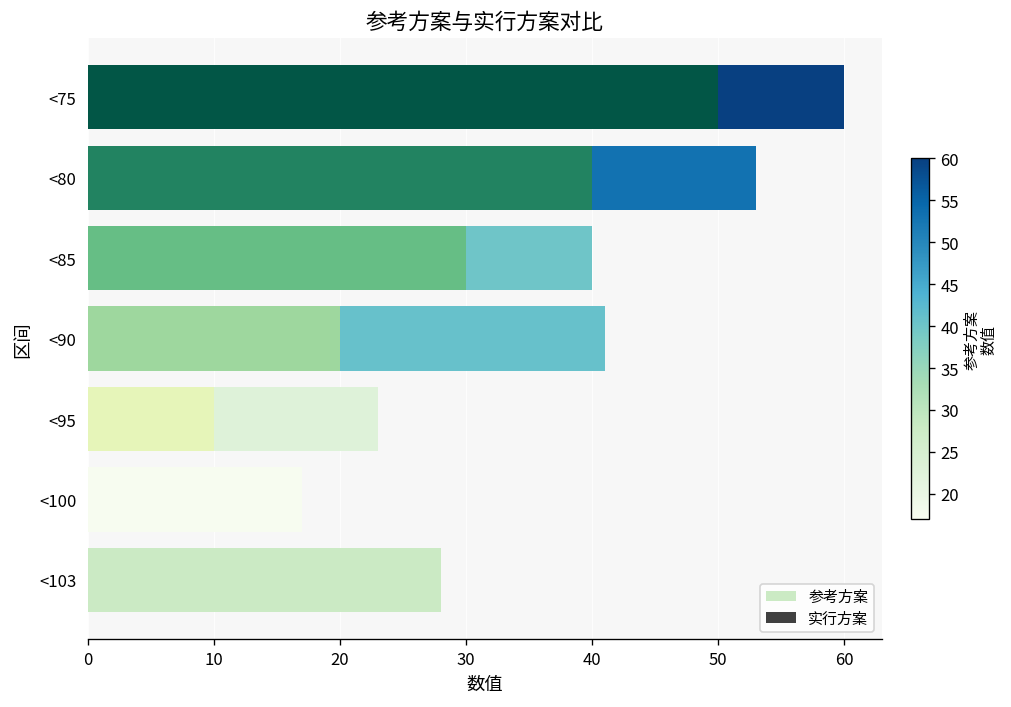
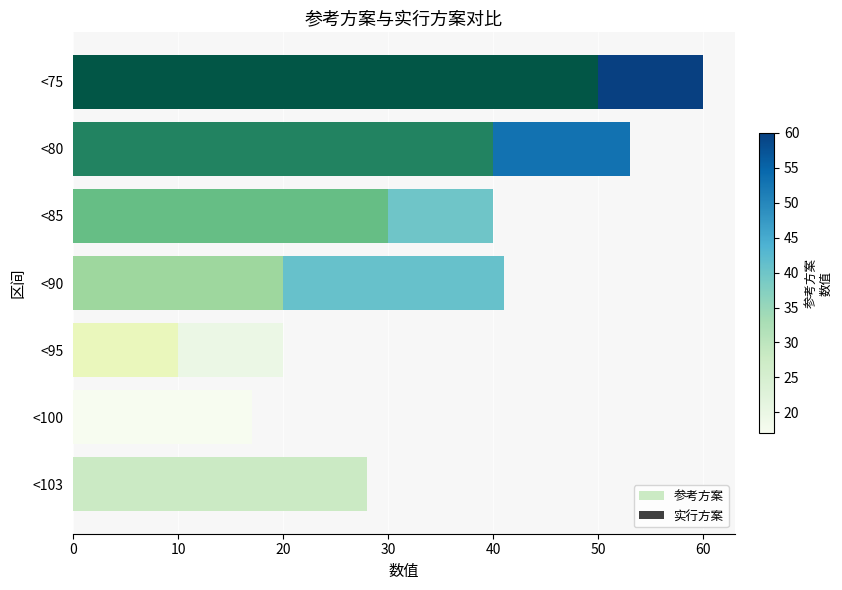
  {
    "参考方案": {
      "<75": 60,
      "<80": 53,
      "<85": 40,
      "<90": 41,
-     "<95": 23,
+     "<95": 20,
      "<100": 17,
      "<103": 28
    },
    "实行方案": {
      "<100": 0,
      "<103": 0
    }
  }
